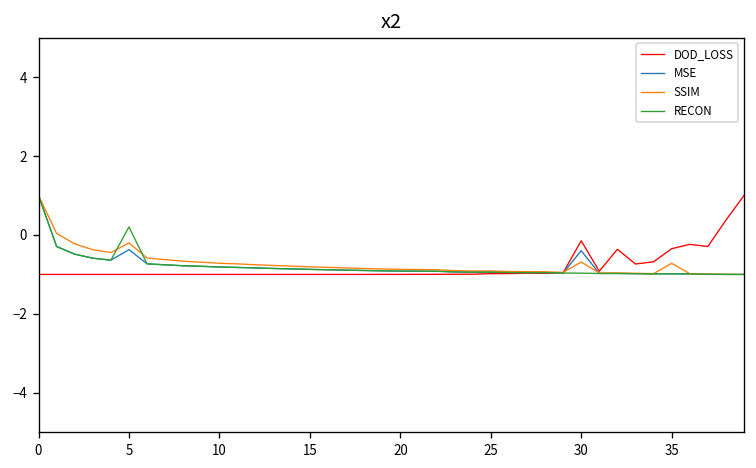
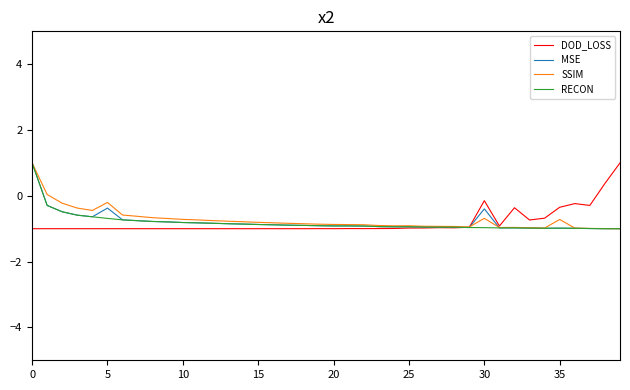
  {
    "DOD_LOSS": {
      "0": -1.0,
      "5": -1.0,
      "10": -1.0,
      "15": -1.0,
      "20": -1.0,
      "30": -0.1,
      "35": -0.3
    },
    "MSE": {
      "5": -0.4,
      "30": -0.4
    },
    "SSIM": {
      "5": -0.2,
      "10": -0.7,
      "30": -0.7,
      "35": -0.7
    },
    "RECON": {
-     "5": 0.2,
+     "5": -0.7,
      "30": -1.0
    }
  }
